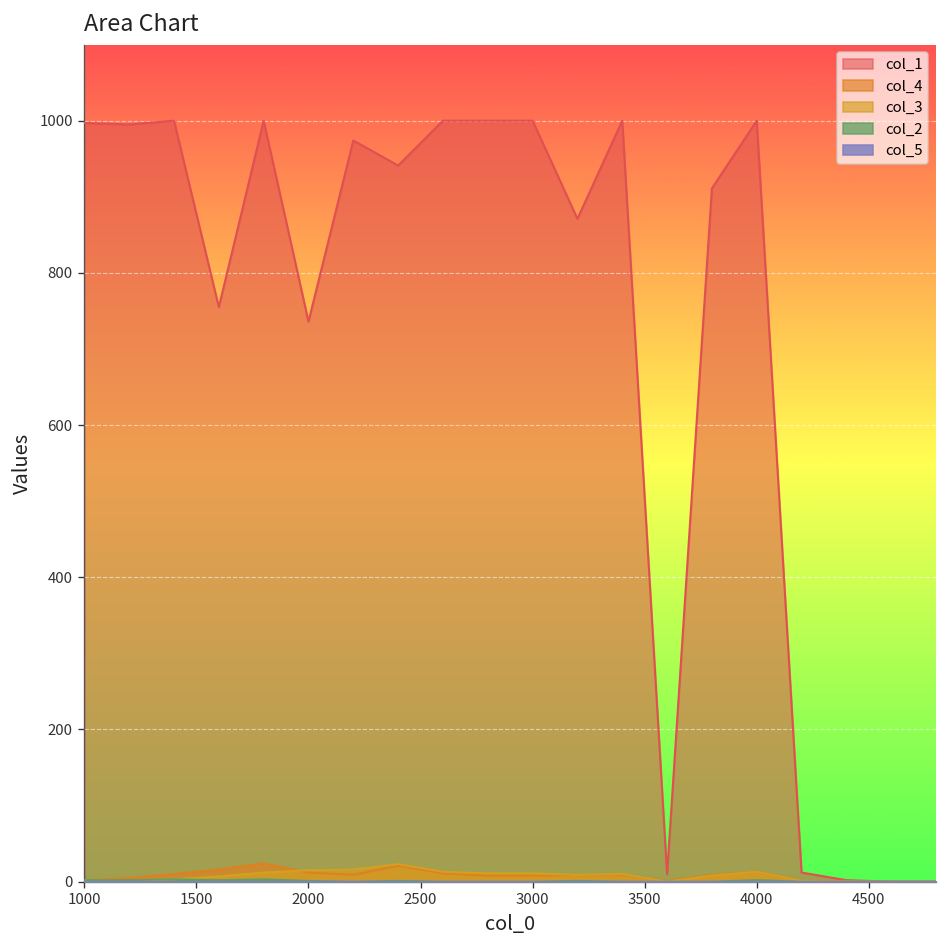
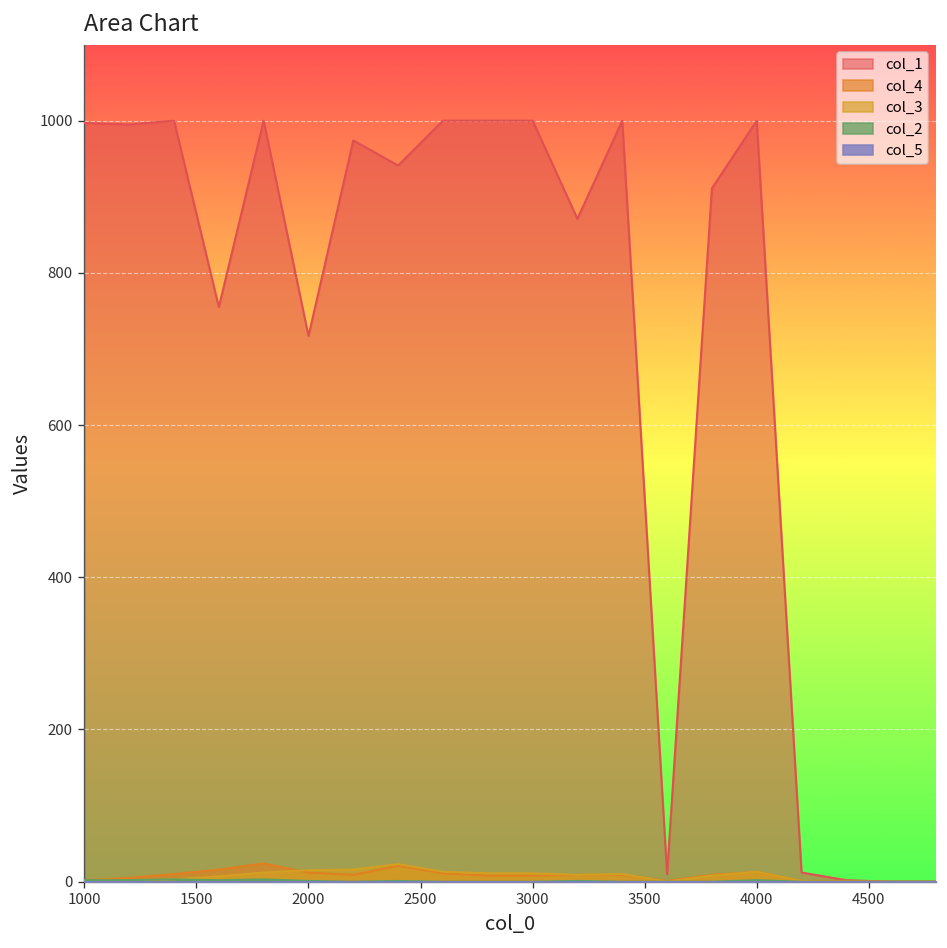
  {
    "col_1": {
      "1000": 1000,
-     "2000": 740,
+     "2000": 720,
      "3000": 1000,
      "4000": 1000
    }
  }
